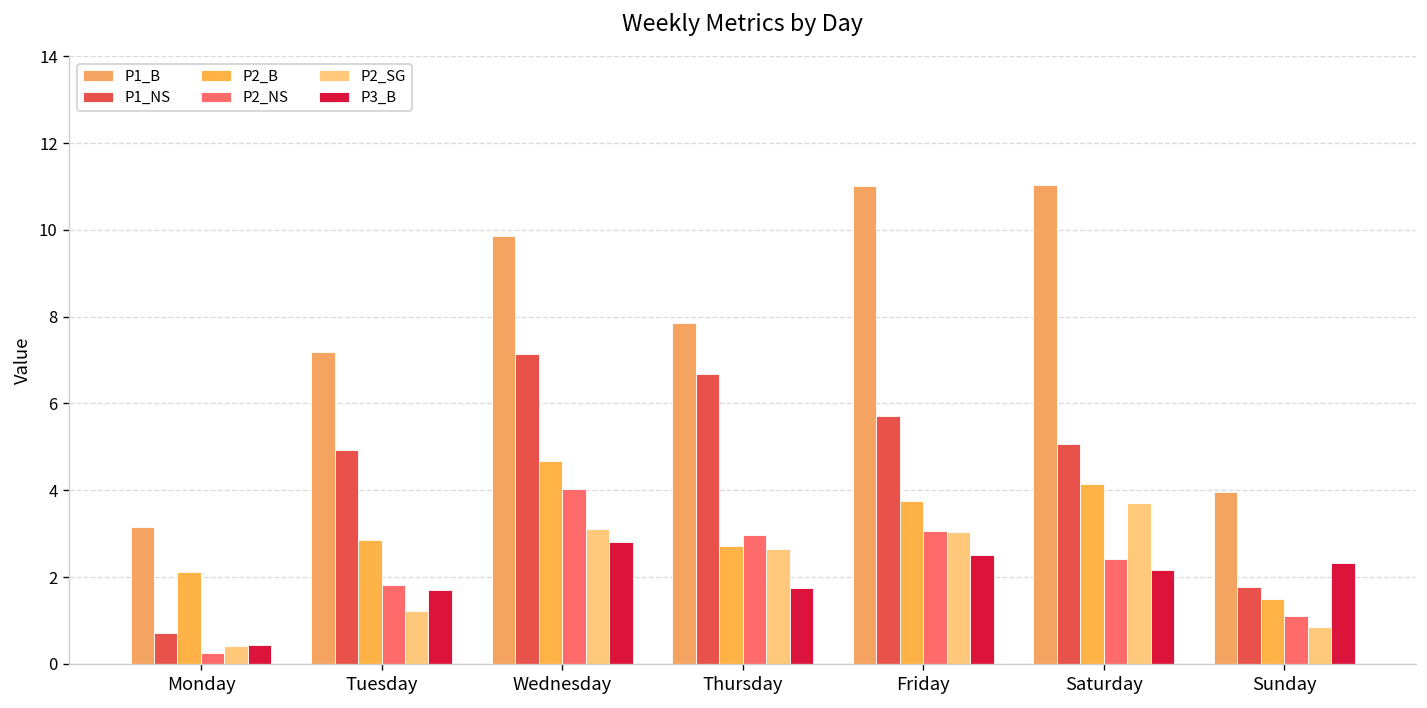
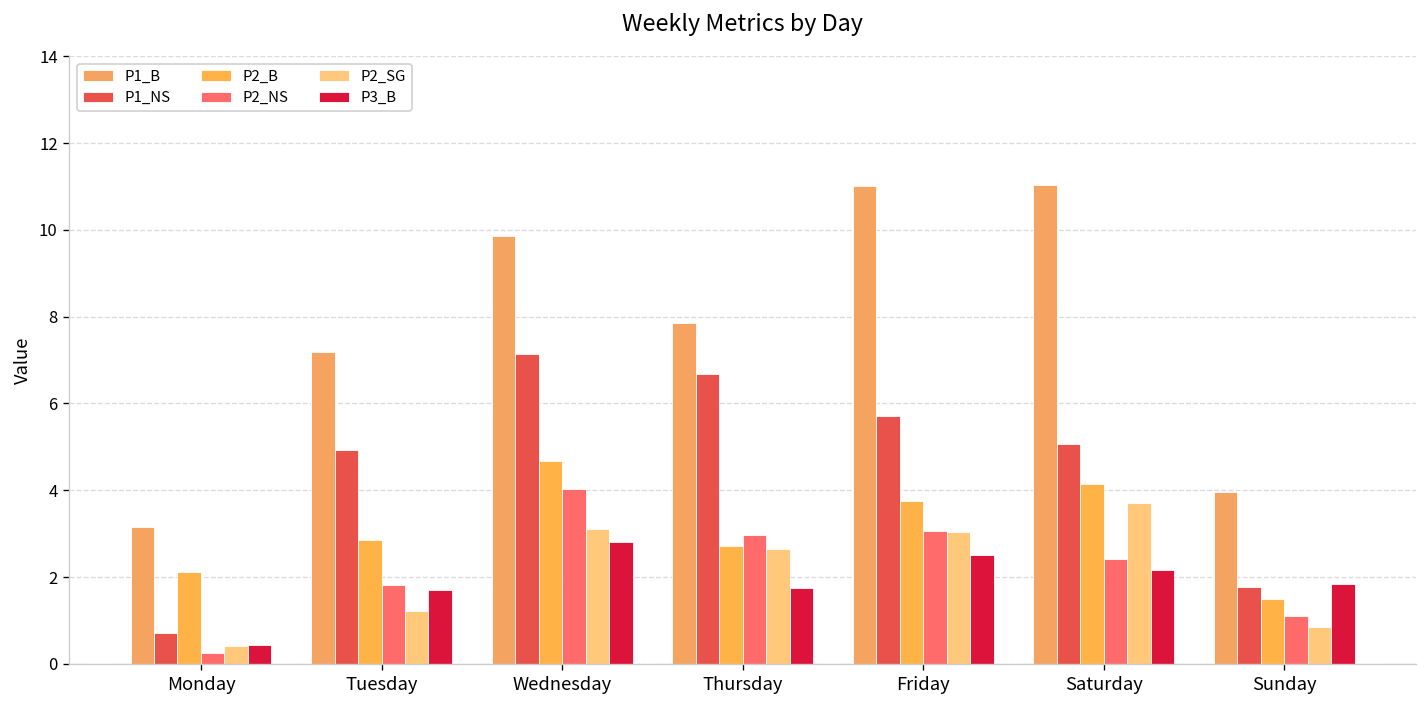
  {
    "P3_B": {
      "Monday": 0.4,
      "Tuesday": 1.7,
      "Wednesday": 2.8,
      "Thursday": 1.8,
      "Friday": 2.5,
      "Saturday": 2.2,
-     "Sunday": 2.3
+     "Sunday": 1.8
    }
  }
